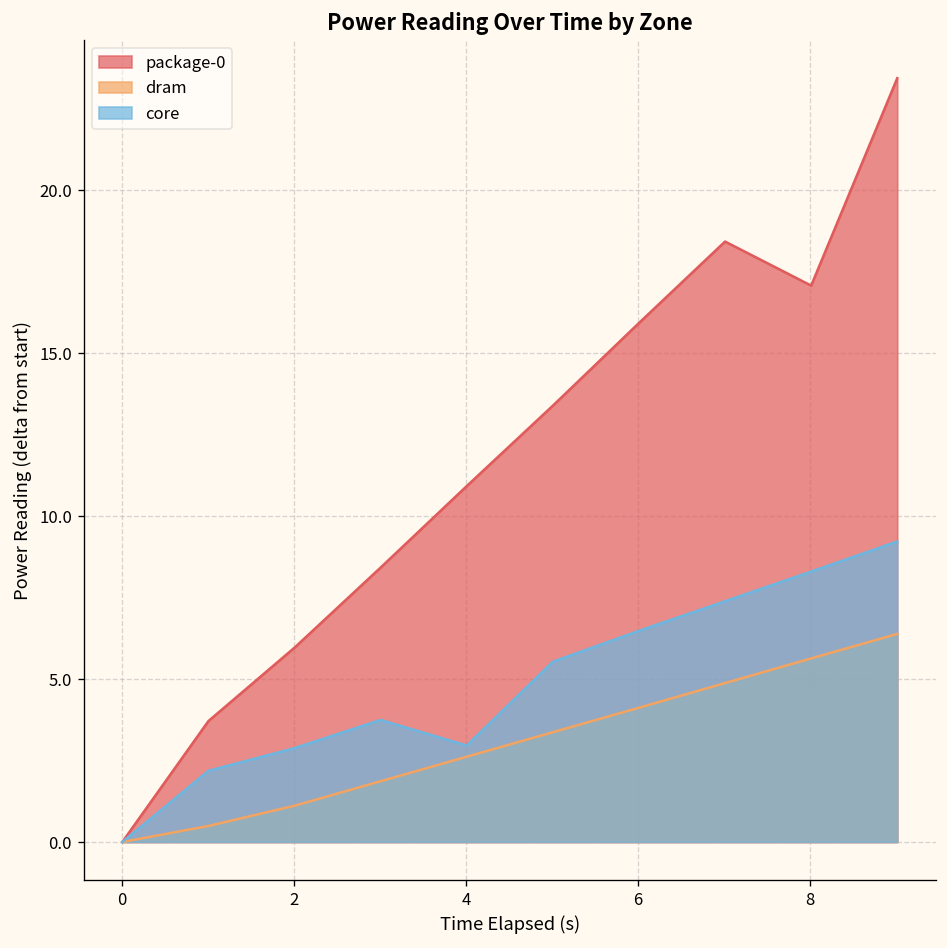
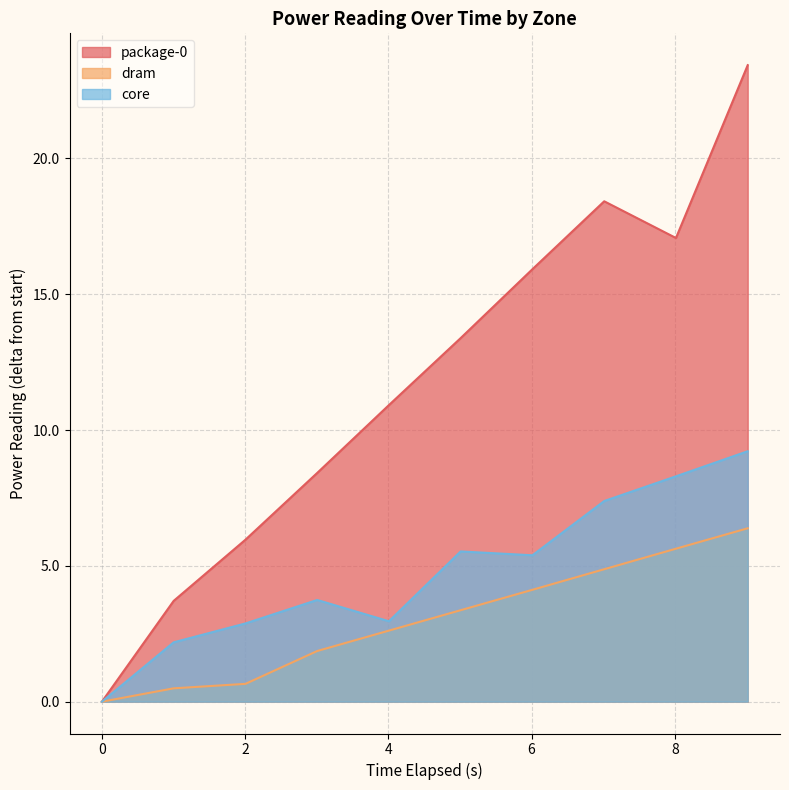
  {
    "package-0": {
      "2": 6.0,
      "4": 10.9,
      "6": 15.9,
      "8": 17.1
    },
    "dram": {
-     "2": 1.1,
+     "2": 0.7,
      "4": 2.6,
      "6": 4.1,
      "8": 5.6
    },
    "core": {
      "2": 2.9,
      "4": 3.0,
-     "6": 6.5,
+     "6": 5.4,
      "8": 8.3
    }
  }
